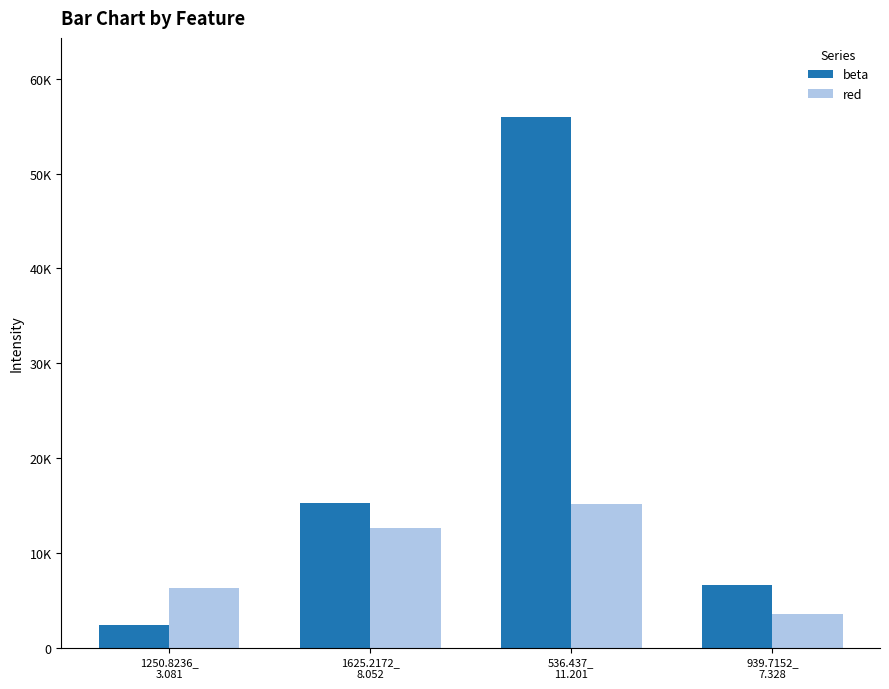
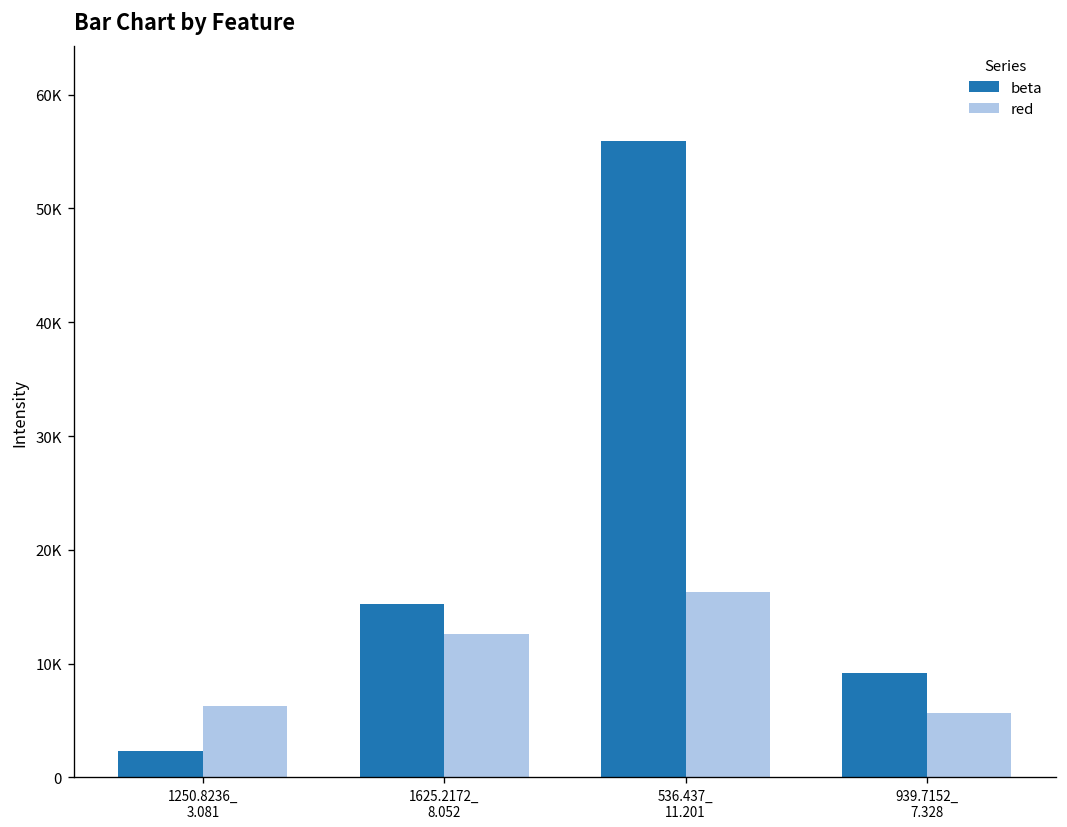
  {
    "beta": {
      "1250.8236_ 3.081": 2000,
      "1625.2172_ 8.052": 15000,
      "536.437_ 11.201": 56000,
-     "939.7152_ 7.328": 7000
+     "939.7152_ 7.328": 9000
    },
    "red": {
      "1250.8236_ 3.081": 6000,
      "1625.2172_ 8.052": 13000,
-     "536.437_ 11.201": 15000,
-     "939.7152_ 7.328": 4000
+     "536.437_ 11.201": 16000,
+     "939.7152_ 7.328": 6000
    }
  }
